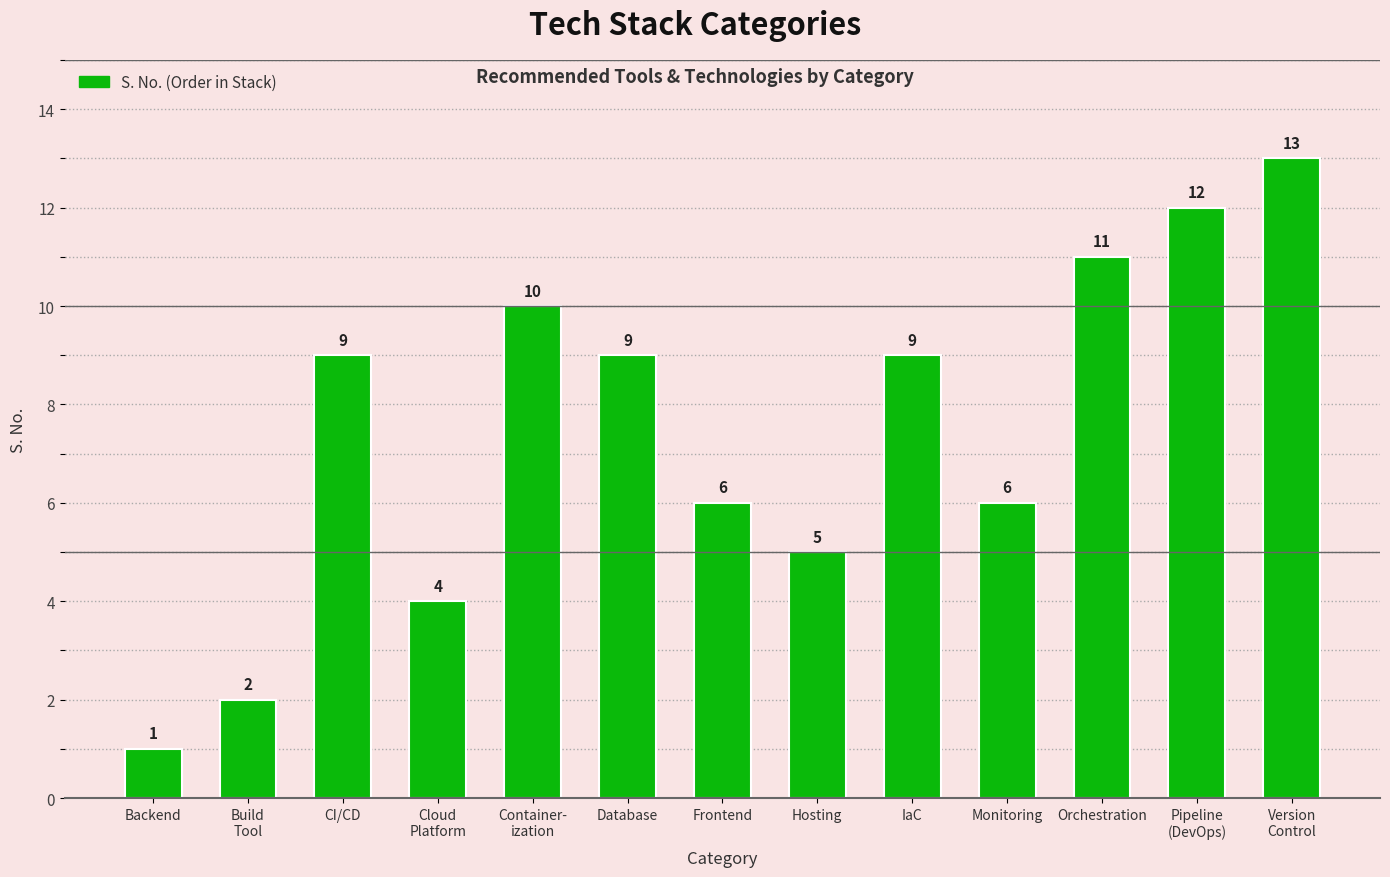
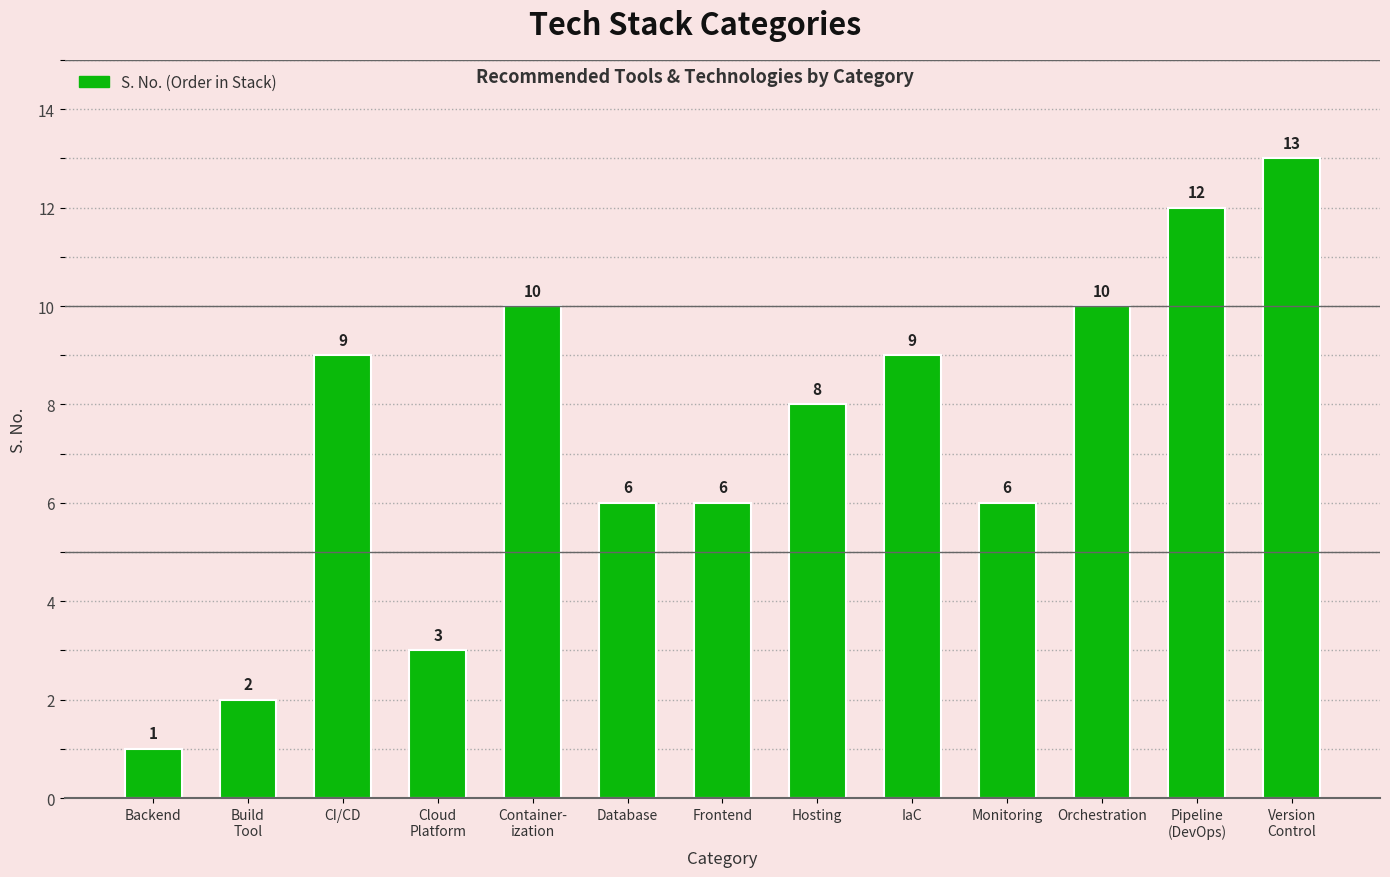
  {
    "Backend": 1,
    "Build Tool": 2,
    "CI/CD": 9,
-   "Cloud Platform": 4,
+   "Cloud Platform": 3,
    "Container- ization": 10,
-   "Database": 9,
+   "Database": 6,
    "Frontend": 6,
-   "Hosting": 5,
+   "Hosting": 8,
    "IaC": 9,
    "Monitoring": 6,
-   "Orchestration": 11,
+   "Orchestration": 10,
    "Pipeline (DevOps)": 12,
    "Version Control": 13
  }
